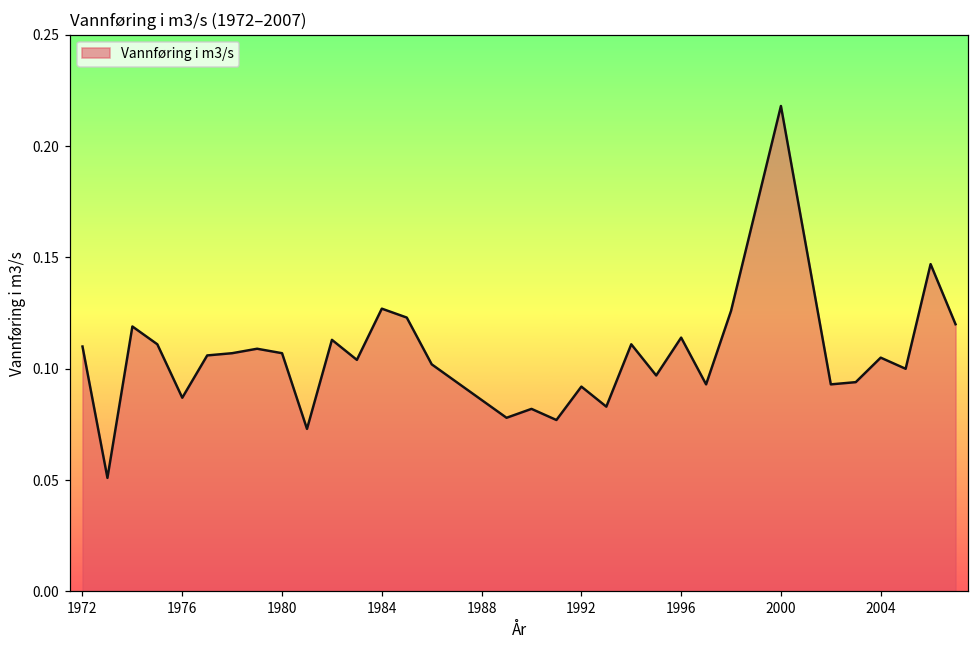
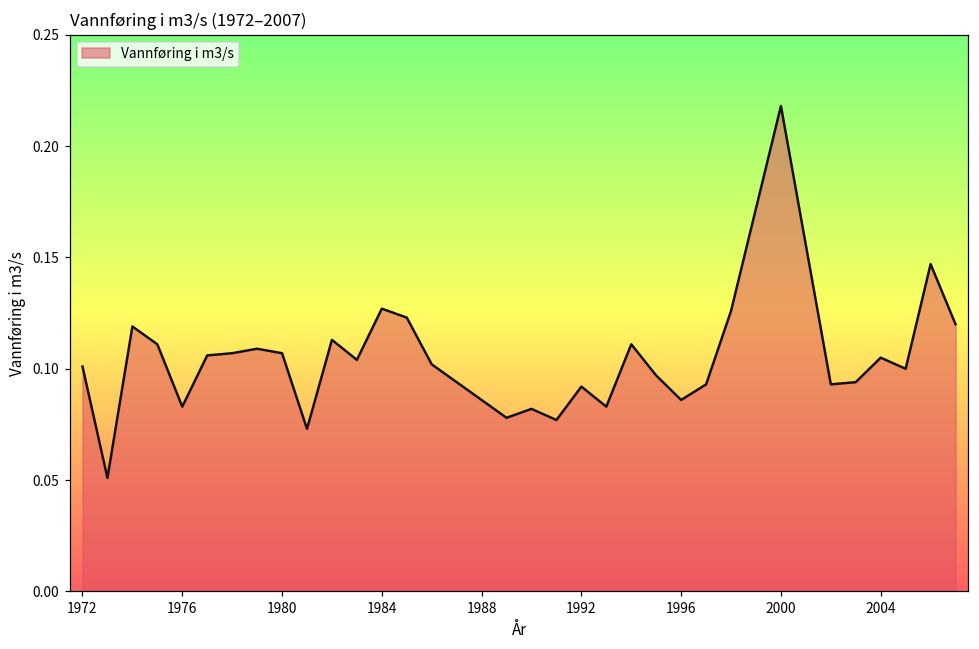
  {
-   "1972": 0.110,
-   "1976": 0.087,
+   "1972": 0.101,
+   "1976": 0.083,
    "1980": 0.107,
    "1984": 0.127,
    "1992": 0.092,
-   "1996": 0.114,
+   "1996": 0.086,
    "2000": 0.218,
    "2004": 0.105
  }
